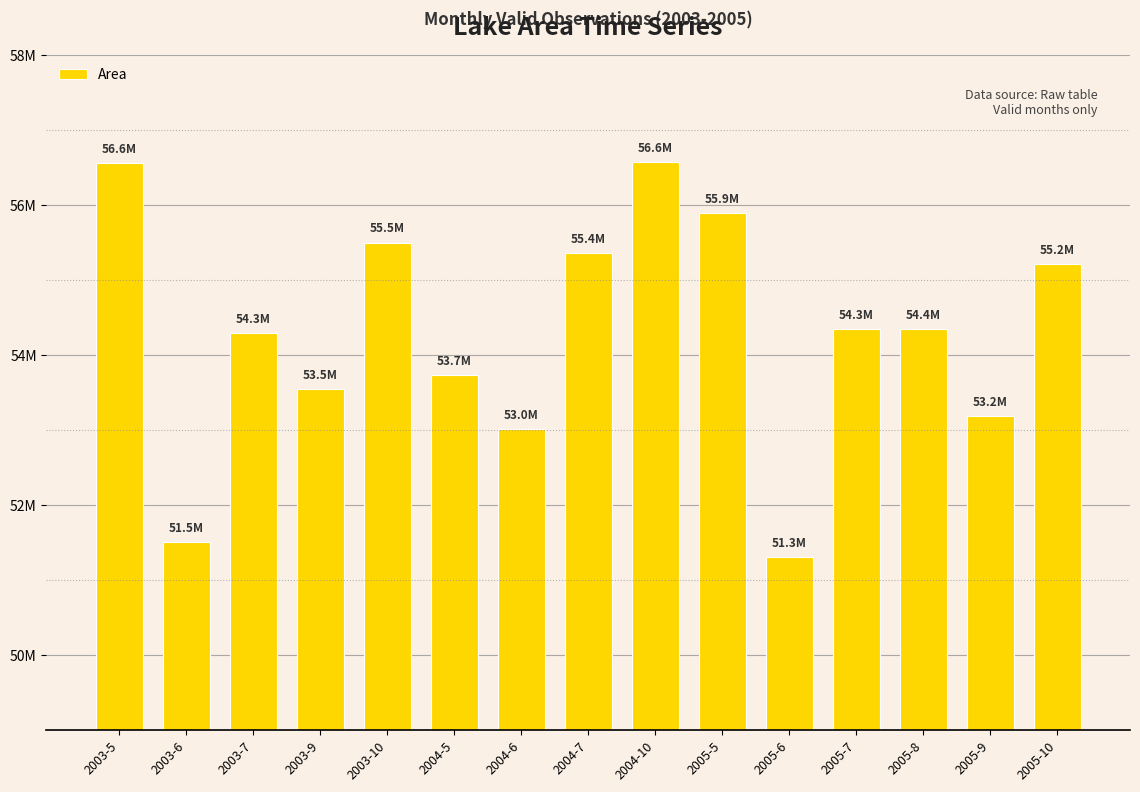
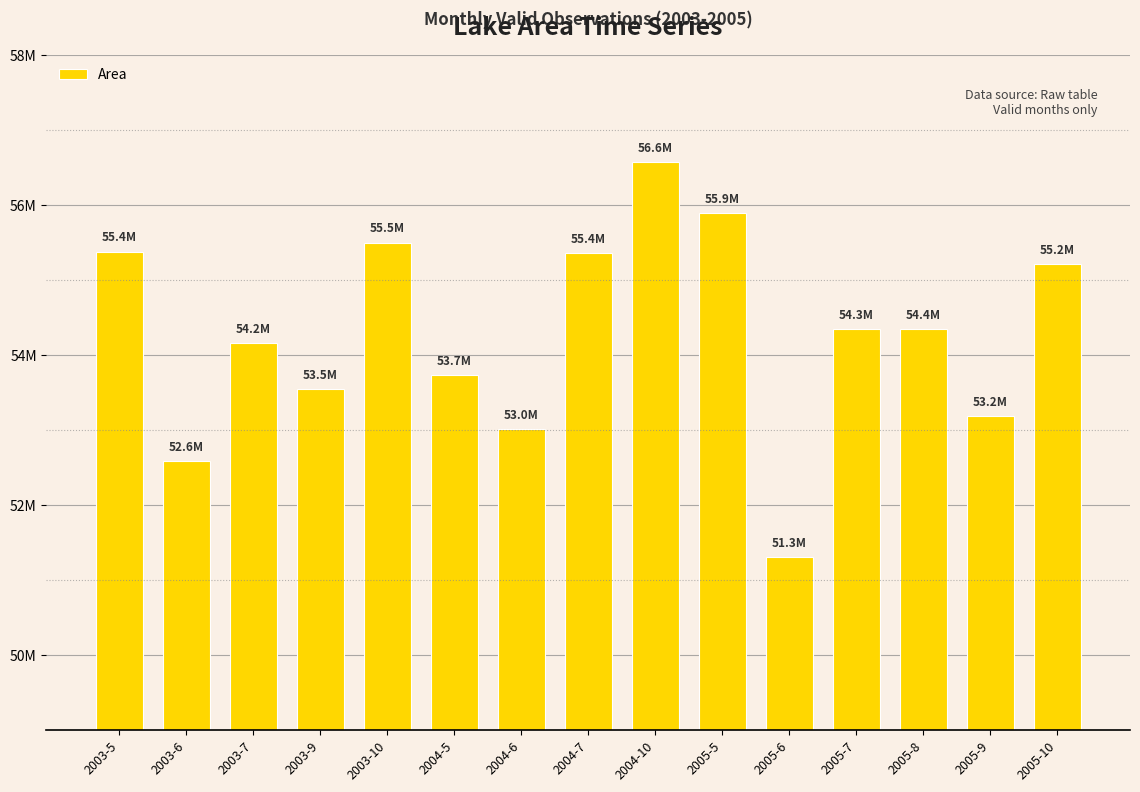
  {
-   "2003-5": "56.6M",
-   "2003-6": "51.5M",
-   "2003-7": "54.3M",
+   "2003-5": "55.4M",
+   "2003-6": "52.6M",
+   "2003-7": "54.2M",
    "2003-9": "53.5M",
    "2003-10": "55.5M",
    "2004-5": "53.7M",
    "2004-6": "53.0M",
    "2004-7": "55.4M",
    "2004-10": "56.6M",
    "2005-5": "55.9M",
    "2005-6": "51.3M",
    "2005-7": "54.3M",
    "2005-8": "54.4M",
    "2005-9": "53.2M",
    "2005-10": "55.2M"
  }
